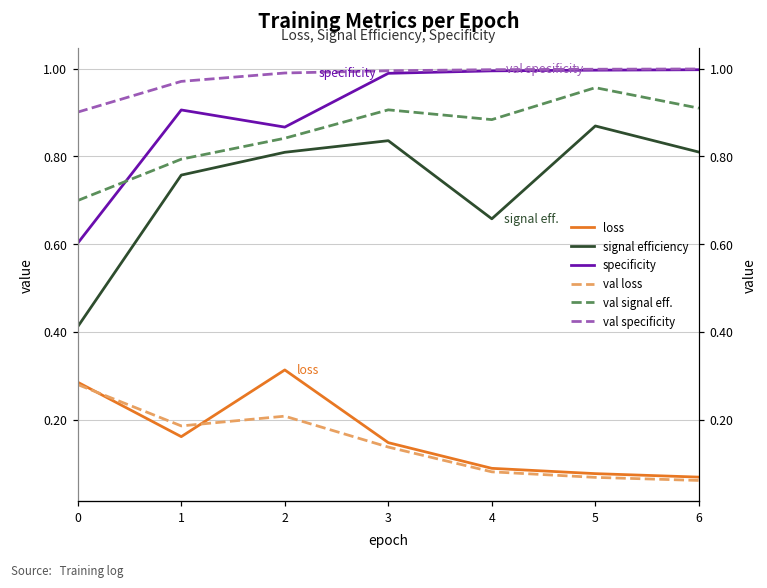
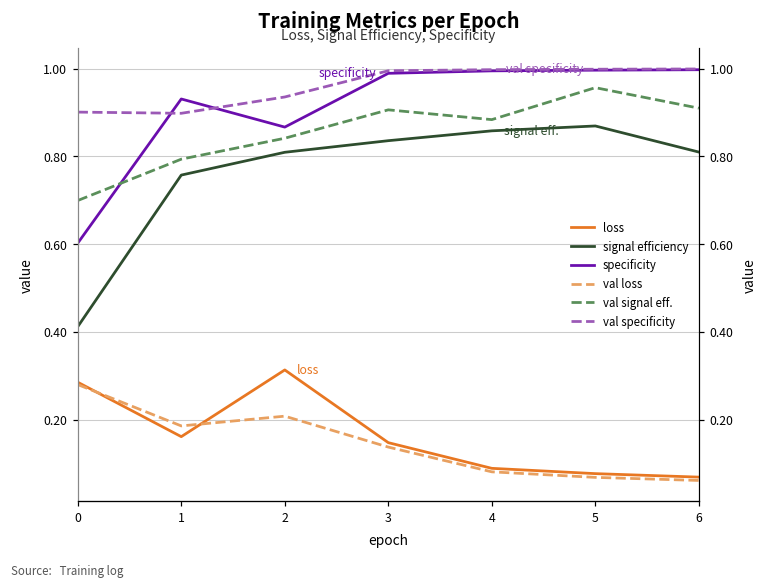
  {
    "loss": {
      "1": 0.16,
      "2": 0.31,
      "3": 0.15,
      "4": 0.09,
      "5": 0.08,
      "6": 0.07
    },
    "signal efficiency": {
      "0": 0.41,
      "1": 0.76,
      "2": 0.81,
      "3": 0.84,
-     "4": 0.66,
+     "4": 0.86,
      "5": 0.87,
      "6": 0.81
    },
    "specificity": {
      "0": 0.60,
-     "1": 0.91,
+     "1": 0.93,
      "2": 0.87
    },
    "val loss": {
      "1": 0.19,
      "2": 0.21,
      "3": 0.14,
      "4": 0.08,
      "5": 0.07,
      "6": 0.06
    },
    "val signal eff.": {
      "0": 0.70,
      "1": 0.79,
      "2": 0.84,
      "3": 0.91,
      "4": 0.88,
      "5": 0.96,
      "6": 0.91
    },
    "val specificity": {
      "0": 0.90,
-     "1": 0.97,
-     "2": 0.99
+     "1": 0.90,
+     "2": 0.94
    }
  }
